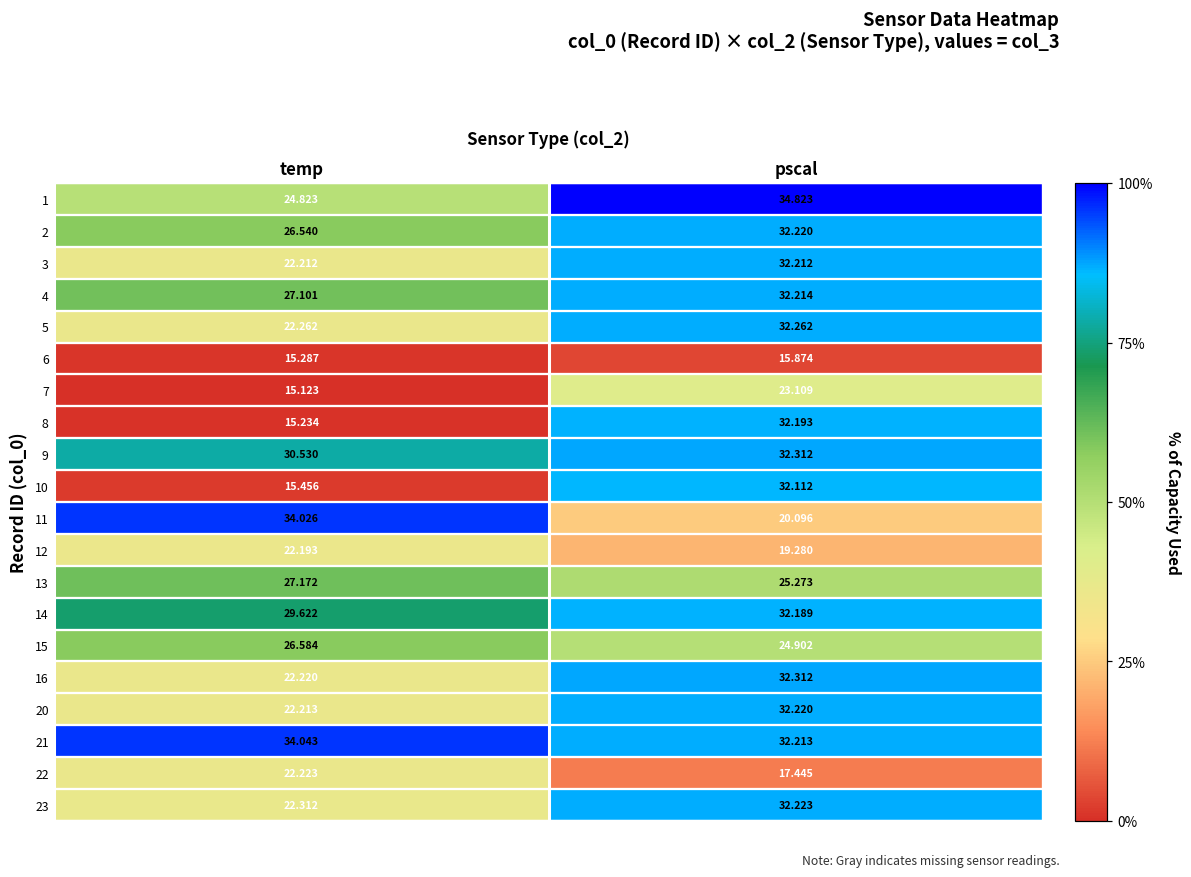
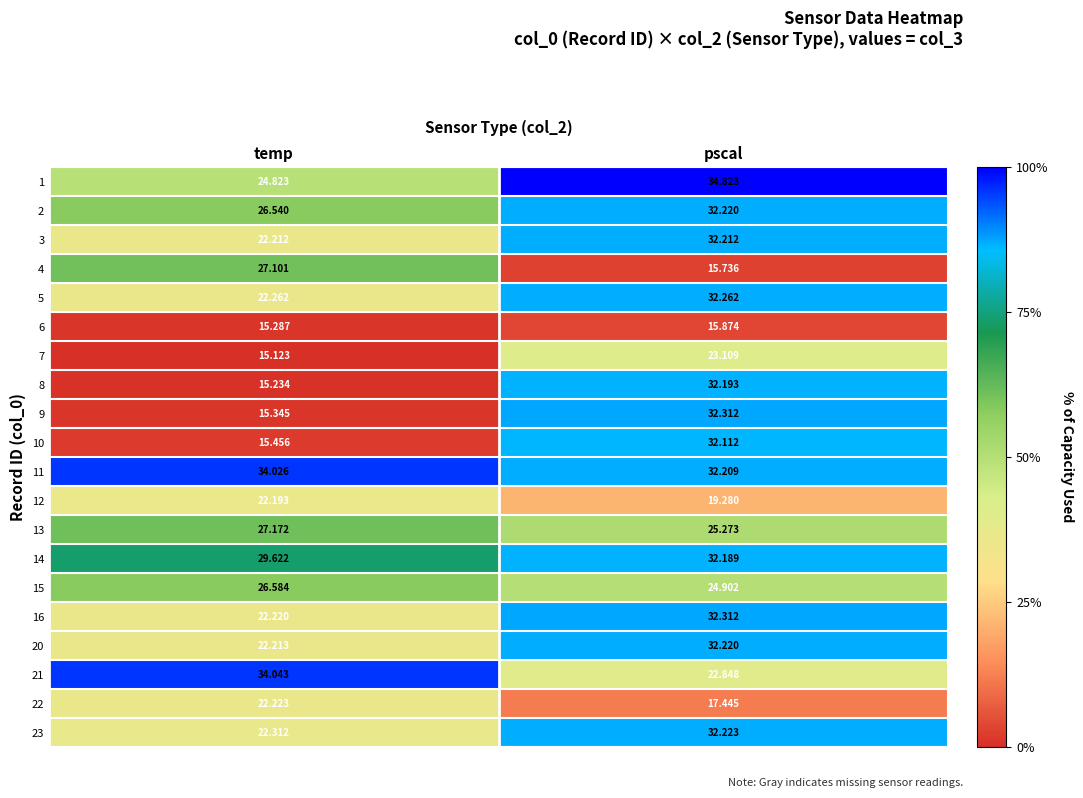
  {
    "1": {
      "temp": 24.823,
      "pscal": 34.823
    },
    "2": {
      "temp": 26.540,
      "pscal": 32.220
    },
    "3": {
      "temp": 22.212,
      "pscal": 32.212
    },
    "4": {
      "temp": 27.101,
-     "pscal": 32.214
+     "pscal": 15.736
    },
    "5": {
      "temp": 22.262,
      "pscal": 32.262
    },
    "6": {
      "temp": 15.287,
      "pscal": 15.874
    },
    "7": {
      "temp": 15.123,
      "pscal": 23.109
    },
    "8": {
      "temp": 15.234,
      "pscal": 32.193
    },
    "9": {
-     "temp": 30.530,
+     "temp": 15.345,
      "pscal": 32.312
    },
    "10": {
      "temp": 15.456,
      "pscal": 32.112
    },
    "11": {
      "temp": 34.026,
-     "pscal": 20.096
+     "pscal": 32.209
    },
    "12": {
      "temp": 22.193,
      "pscal": 19.280
    },
    "13": {
      "temp": 27.172,
      "pscal": 25.273
    },
    "14": {
      "temp": 29.622,
      "pscal": 32.189
    },
    "15": {
      "temp": 26.584,
      "pscal": 24.902
    },
    "16": {
      "temp": 22.220,
      "pscal": 32.312
    },
    "20": {
      "temp": 22.213,
      "pscal": 32.220
    },
    "21": {
      "temp": 34.043,
-     "pscal": 32.213
+     "pscal": 22.848
    },
    "22": {
      "temp": 22.223,
      "pscal": 17.445
    },
    "23": {
      "temp": 22.312,
      "pscal": 32.223
    }
  }
